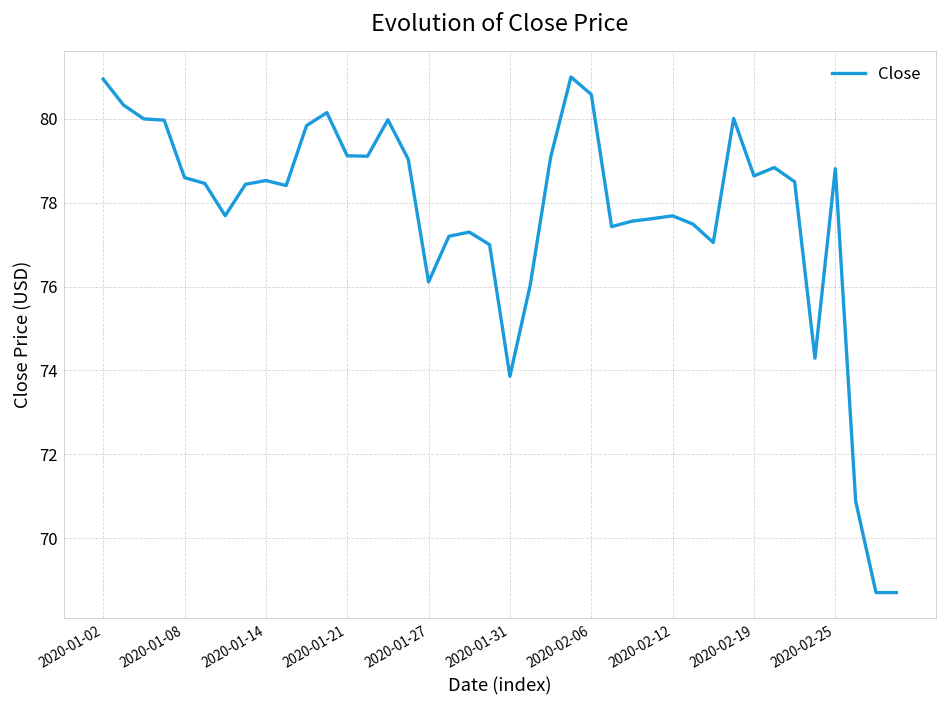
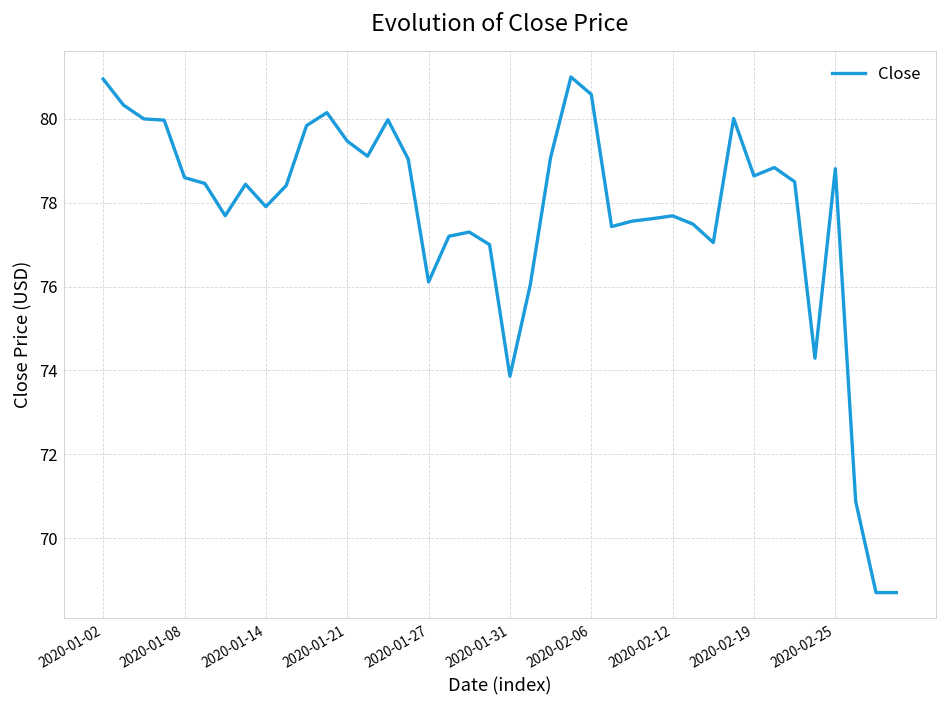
  {
    "2020-01-02": 80.9,
    "2020-01-08": 78.6,
-   "2020-01-14": 78.5,
-   "2020-01-21": 79.1,
+   "2020-01-14": 77.9,
+   "2020-01-21": 79.5,
    "2020-01-27": 76.1,
    "2020-01-31": 73.9,
    "2020-02-06": 80.6,
    "2020-02-12": 77.7,
    "2020-02-19": 78.6,
    "2020-02-25": 78.8
  }
